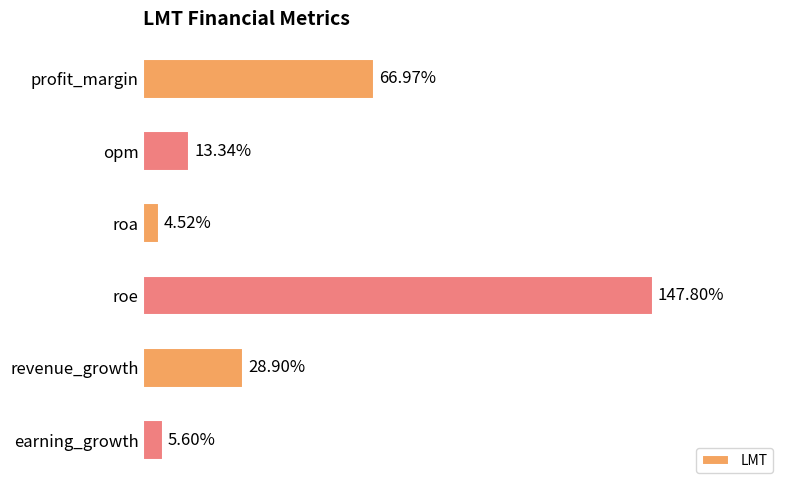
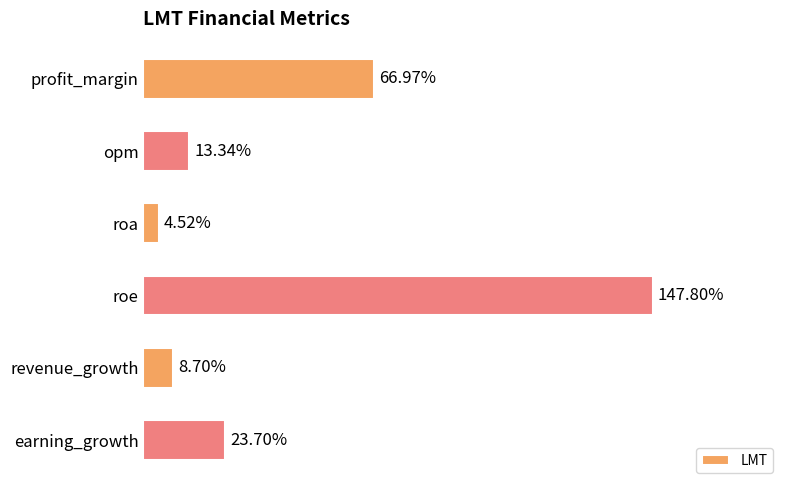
  {
    "profit_margin": "66.97%",
    "opm": "13.34%",
    "roa": "4.52%",
    "roe": "147.80%",
-   "revenue_growth": "28.90%",
-   "earning_growth": "5.60%"
+   "revenue_growth": "8.70%",
+   "earning_growth": "23.70%"
  }
